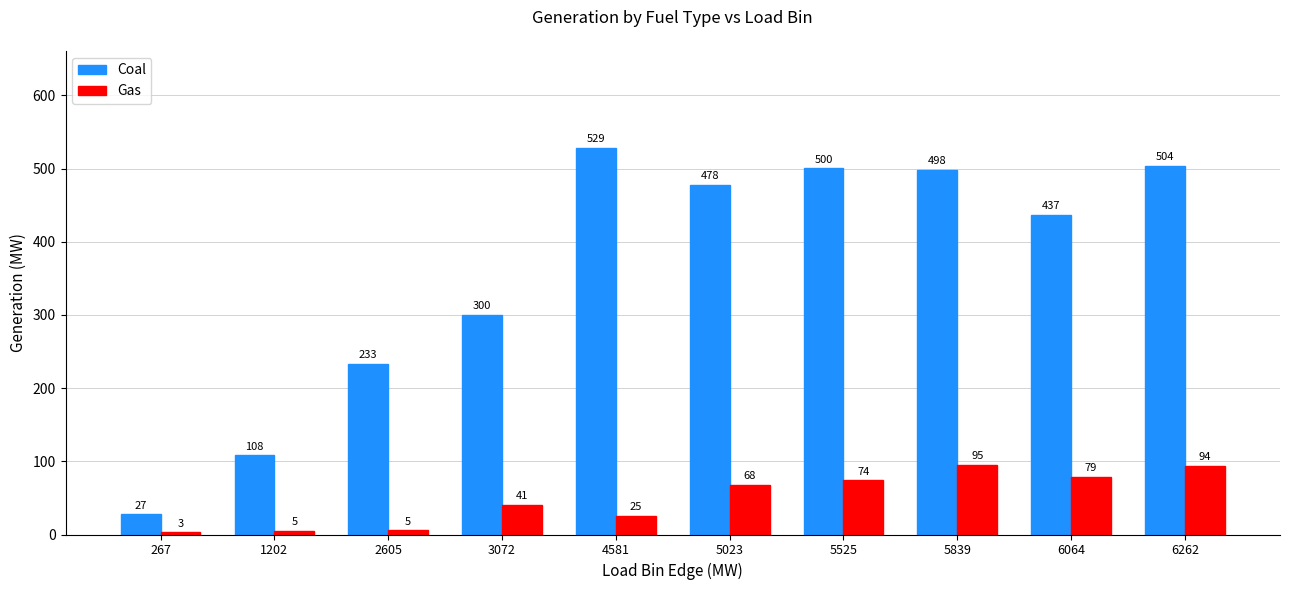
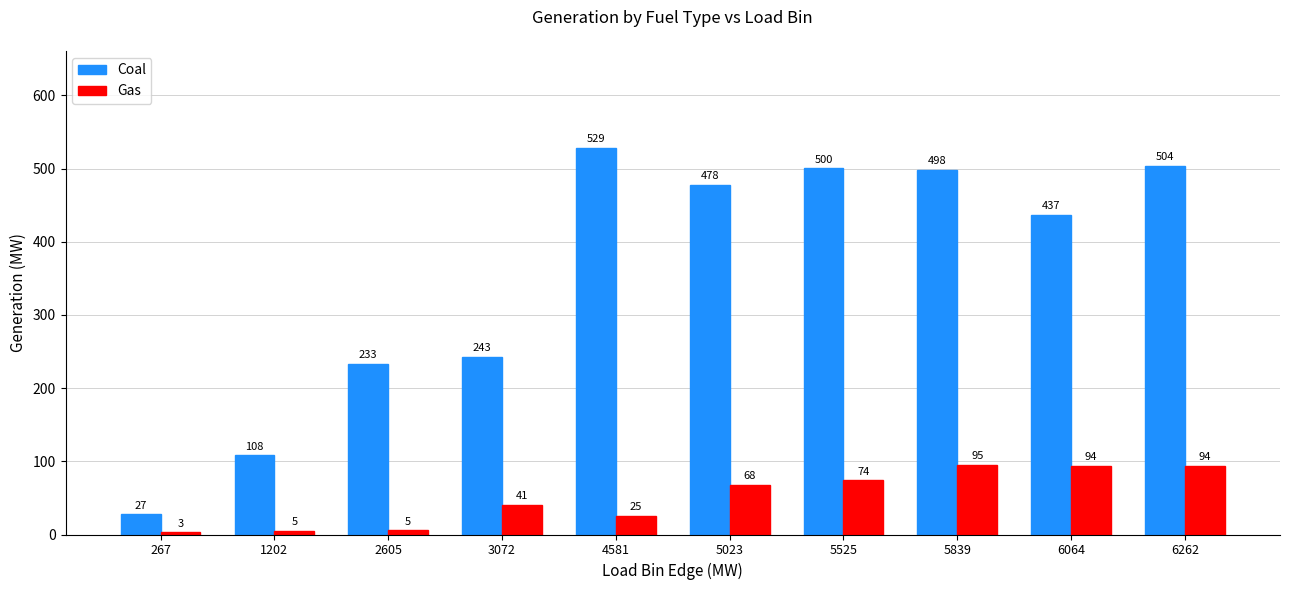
  {
    "Coal": {
      "267": 27,
      "1202": 108,
      "2605": 233,
-     "3072": 300,
+     "3072": 243,
      "4581": 529,
      "5023": 478,
      "5525": 500,
      "5839": 498,
      "6064": 437,
      "6262": 504
    },
    "Gas": {
      "267": 3,
      "1202": 5,
      "2605": 5,
      "3072": 41,
      "4581": 25,
      "5023": 68,
      "5525": 74,
      "5839": 95,
-     "6064": 79,
+     "6064": 94,
      "6262": 94
    }
  }
